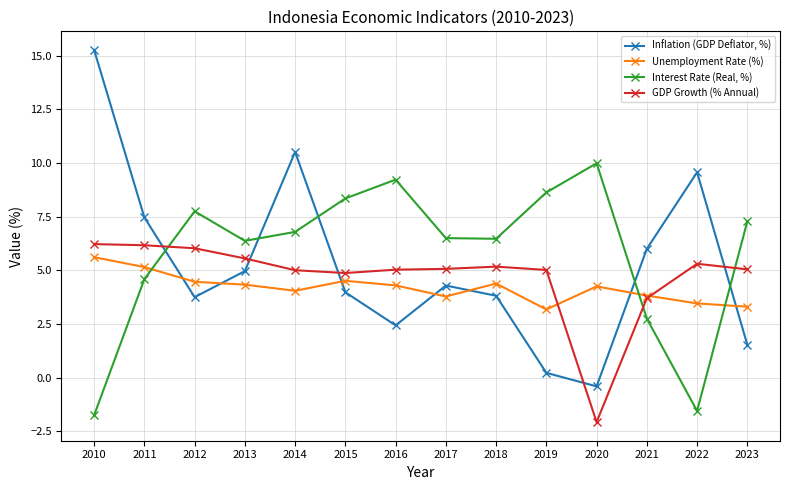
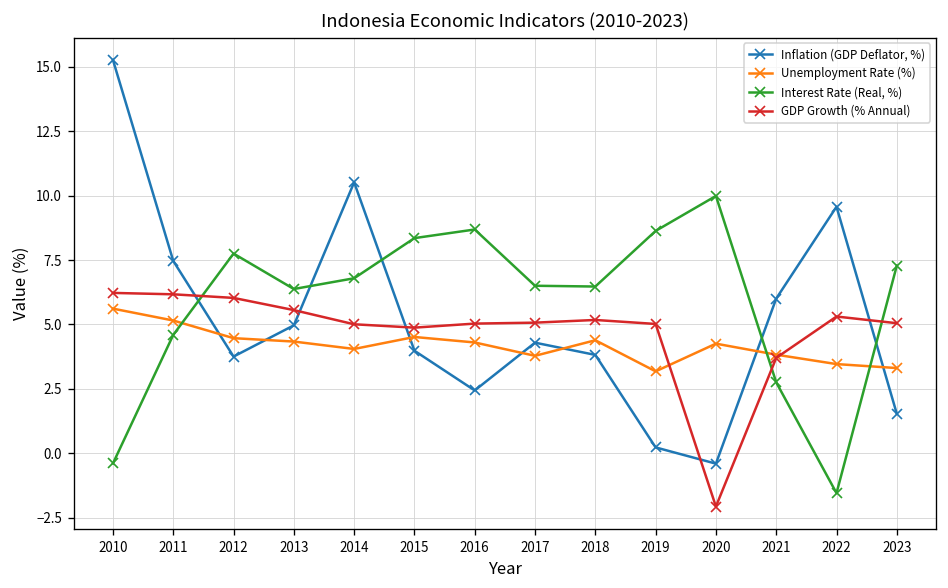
  {
    "Inflation (GDP Deflator, %)": {
      "2010": 15.3,
      "2011": 7.5,
      "2012": 3.8,
      "2013": 5.0,
      "2014": 10.5,
      "2015": 4.0,
      "2016": 2.4,
      "2017": 4.3,
      "2018": 3.8,
      "2019": 0.2,
      "2020": -0.4,
      "2021": 6.0,
      "2022": 9.6,
      "2023": 1.5
    },
    "Unemployment Rate (%)": {
      "2010": 5.6,
      "2011": 5.2,
      "2012": 4.5,
      "2013": 4.3,
      "2014": 4.0,
      "2015": 4.5,
      "2016": 4.3,
      "2017": 3.8,
      "2018": 4.4,
      "2019": 3.2,
      "2020": 4.3,
      "2021": 3.8,
      "2022": 3.5,
      "2023": 3.3
    },
    "Interest Rate (Real, %)": {
-     "2010": -1.7,
+     "2010": -0.4,
      "2011": 4.6,
      "2012": 7.8,
      "2013": 6.4,
      "2014": 6.8,
      "2015": 8.3,
-     "2016": 9.2,
+     "2016": 8.7,
      "2017": 6.5,
      "2018": 6.5,
      "2019": 8.6,
      "2020": 10.0,
      "2021": 2.8,
      "2022": -1.5,
      "2023": 7.3
    },
    "GDP Growth (% Annual)": {
      "2010": 6.2,
      "2011": 6.2,
      "2012": 6.0,
      "2013": 5.6,
      "2014": 5.0,
      "2015": 4.9,
      "2016": 5.0,
      "2017": 5.1,
      "2018": 5.2,
      "2019": 5.0,
      "2020": -2.1,
      "2021": 3.7,
      "2022": 5.3,
      "2023": 5.0
    }
  }
